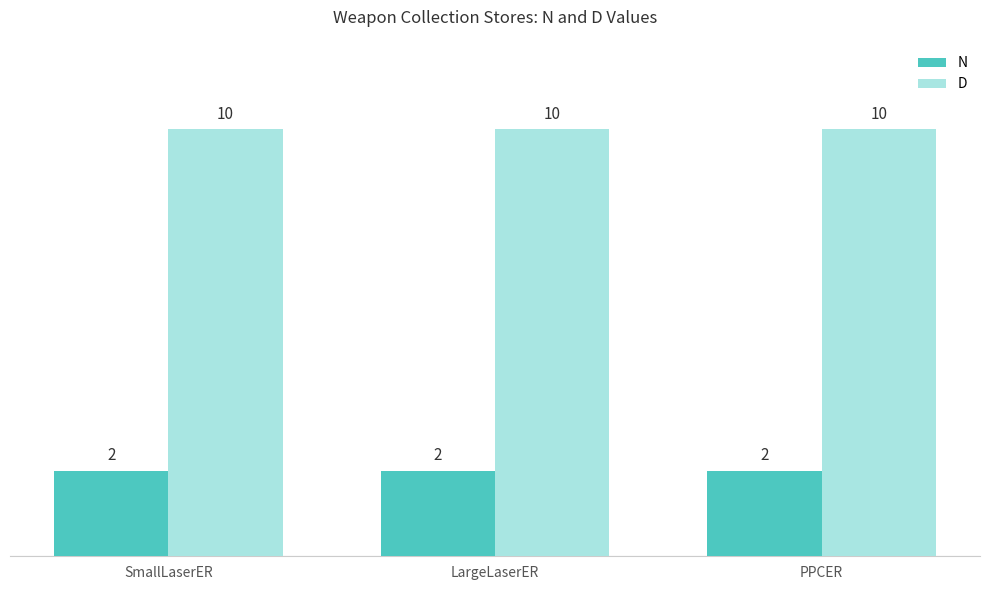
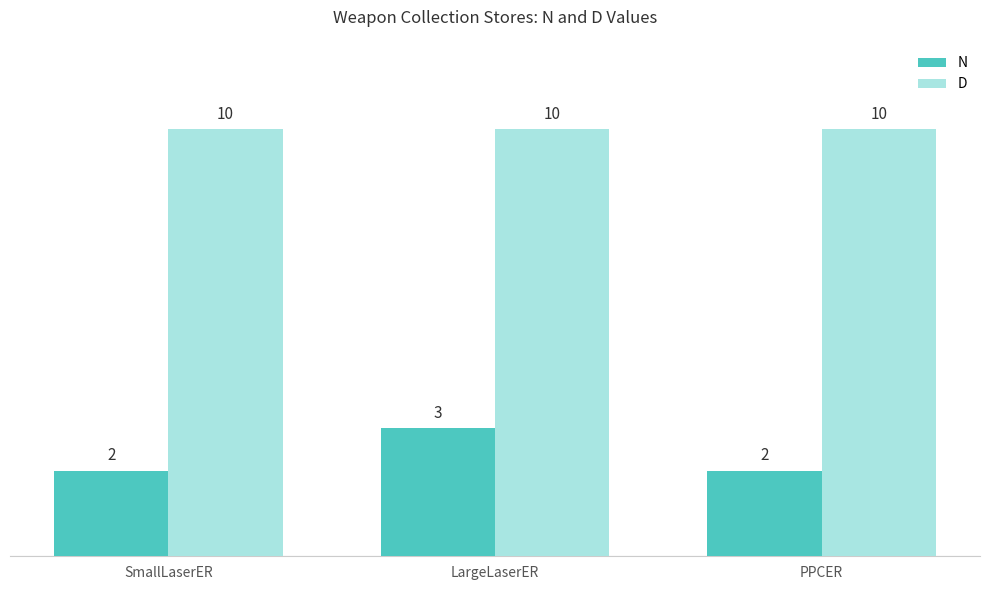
  {
    "N": {
      "SmallLaserER": 2,
-     "LargeLaserER": 2,
+     "LargeLaserER": 3,
      "PPCER": 2
    },
    "D": {
      "SmallLaserER": 10,
      "LargeLaserER": 10,
      "PPCER": 10
    }
  }
